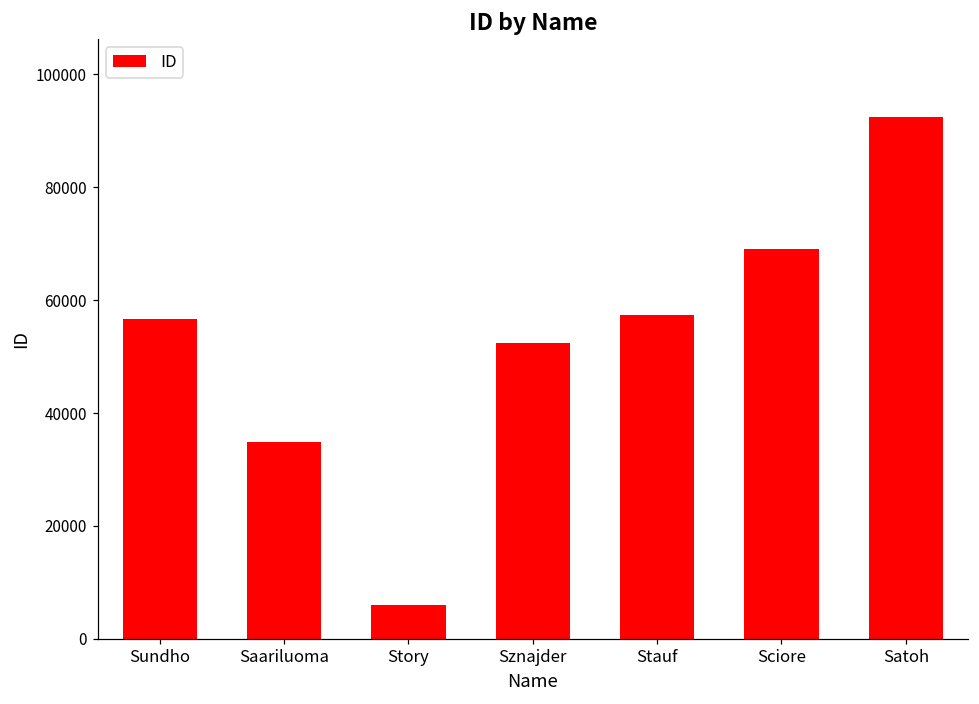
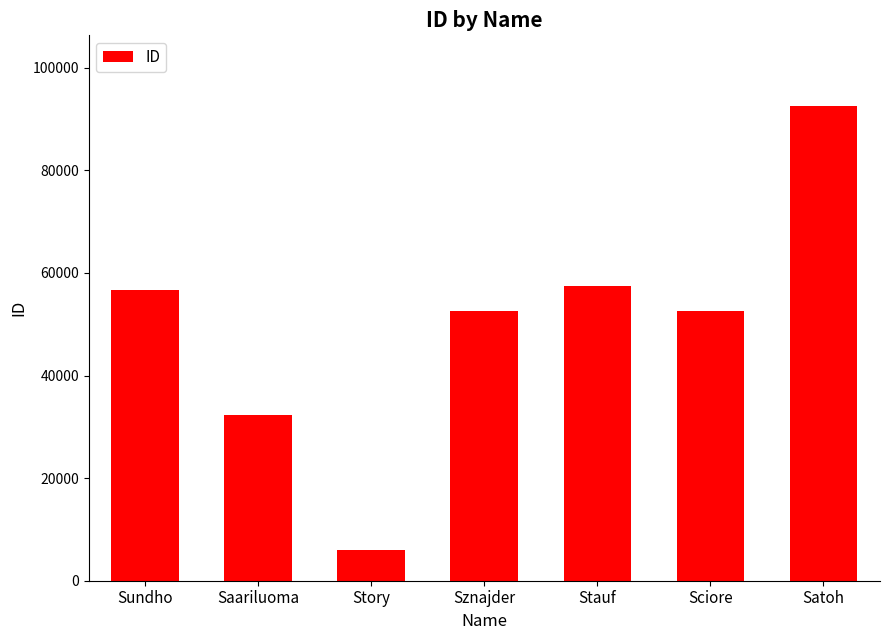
  {
    "Sundho": 57000,
-   "Saariluoma": 35000,
+   "Saariluoma": 32000,
    "Story": 6000,
    "Sznajder": 52000,
    "Stauf": 57000,
-   "Sciore": 69000,
+   "Sciore": 53000,
    "Satoh": 92000
  }
